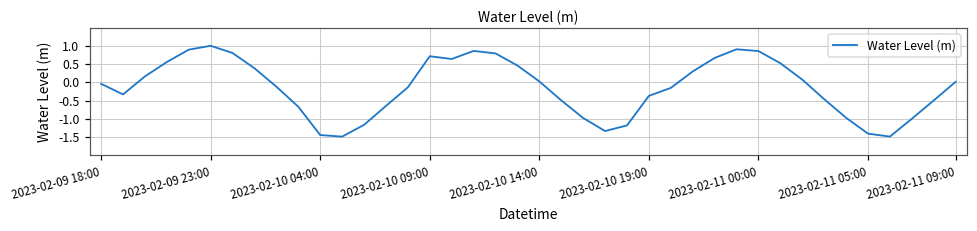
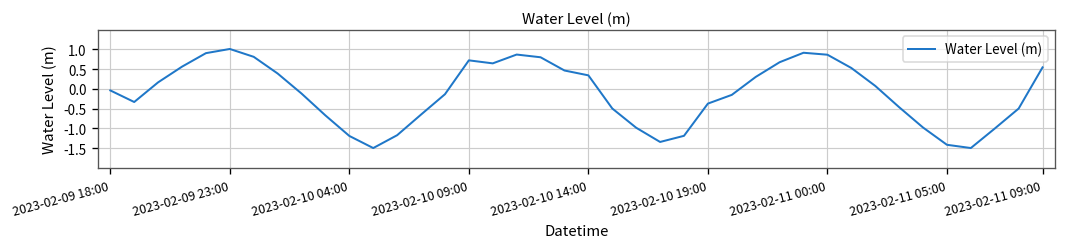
  {
    "2023-02-09 18:00": 0.0,
    "2023-02-09 23:00": 1.0,
-   "2023-02-10 04:00": -1.5,
+   "2023-02-10 04:00": -1.2,
    "2023-02-10 09:00": 0.7,
-   "2023-02-10 14:00": 0.0,
+   "2023-02-10 14:00": 0.3,
    "2023-02-10 19:00": -0.4,
    "2023-02-11 00:00": 0.9,
    "2023-02-11 05:00": -1.4,
-   "2023-02-11 09:00": 0.0
+   "2023-02-11 09:00": 0.5
  }
